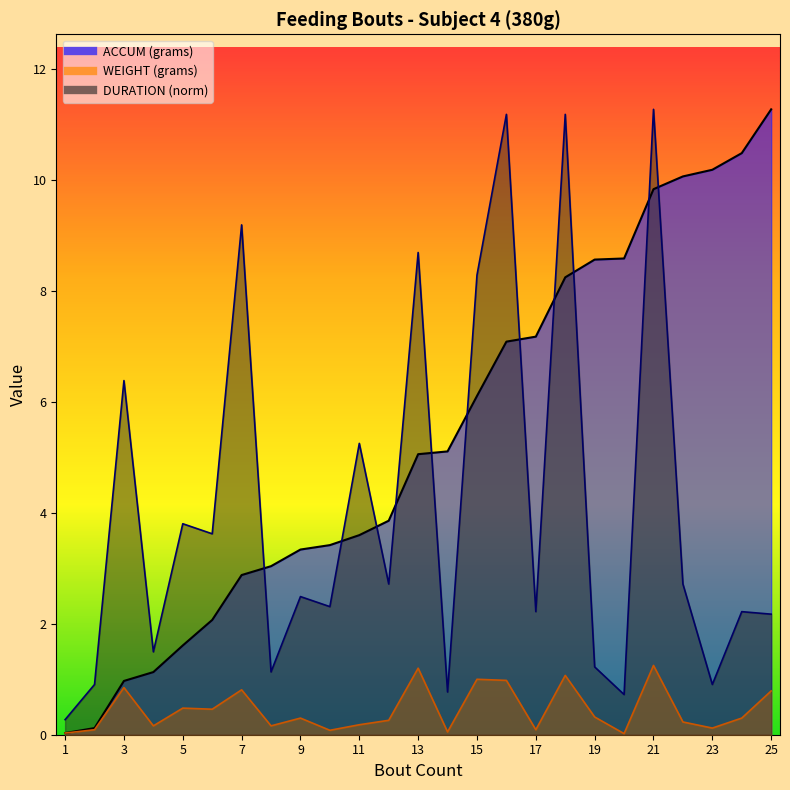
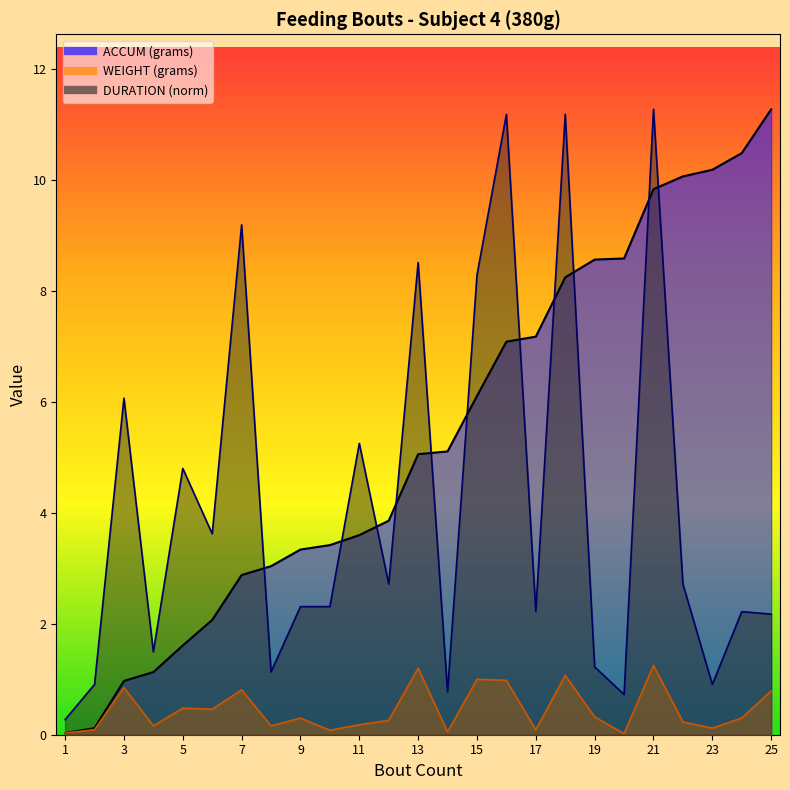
  {
    "DURATION (norm)": {
      "1": 0.3,
-     "3": 6.4,
-     "5": 3.8,
+     "3": 6.1,
+     "5": 4.8,
      "7": 9.2,
-     "9": 2.5,
+     "9": 2.3,
      "11": 5.3,
-     "13": 8.7,
+     "13": 8.5,
      "15": 8.3,
      "17": 2.2,
      "19": 1.2,
      "21": 11.3,
      "23": 0.9,
      "25": 2.2
    }
  }
